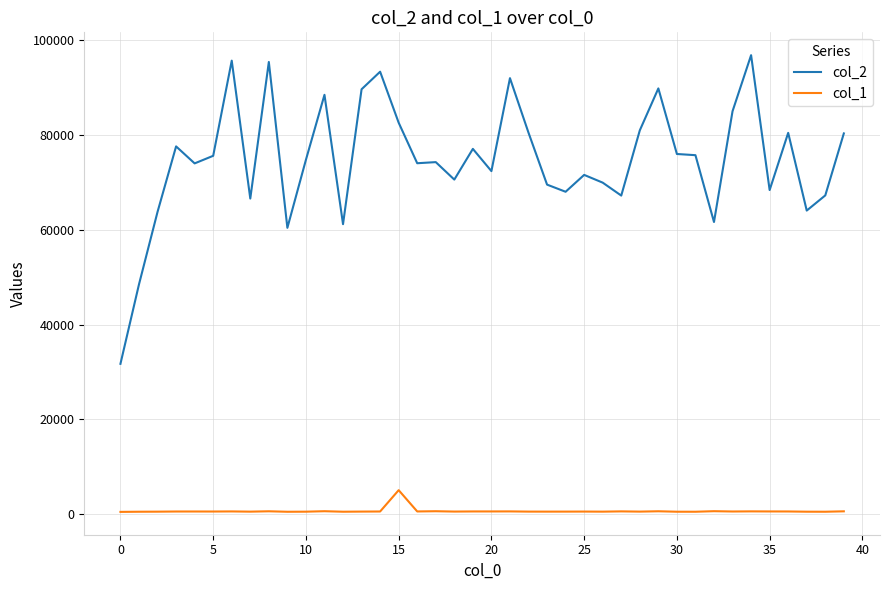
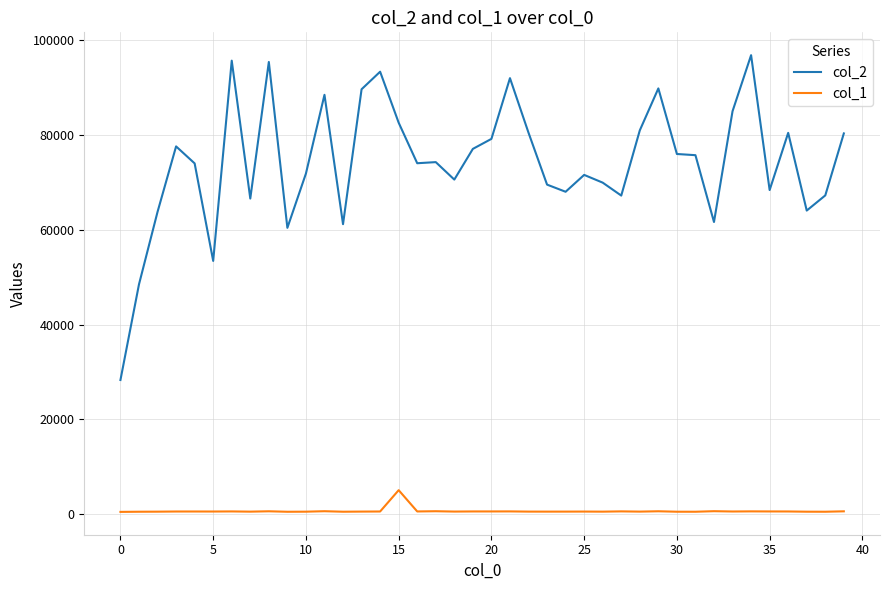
  {
    "col_2": {
-     "0": 32000,
-     "5": 76000,
-     "10": 75000,
+     "0": 28000,
+     "5": 53000,
+     "10": 72000,
      "15": 83000,
-     "20": 72000,
+     "20": 79000,
      "25": 72000,
      "30": 76000,
      "35": 68000
    },
    "col_1": {
      "0": 0,
      "5": 1000,
      "10": 1000,
      "15": 5000,
      "20": 1000,
      "25": 1000,
      "30": 0,
      "35": 1000
    }
  }
